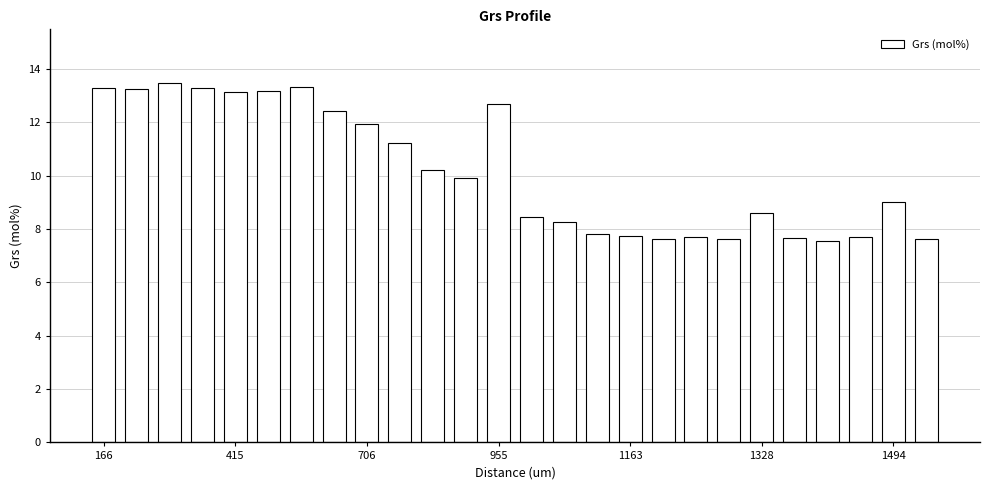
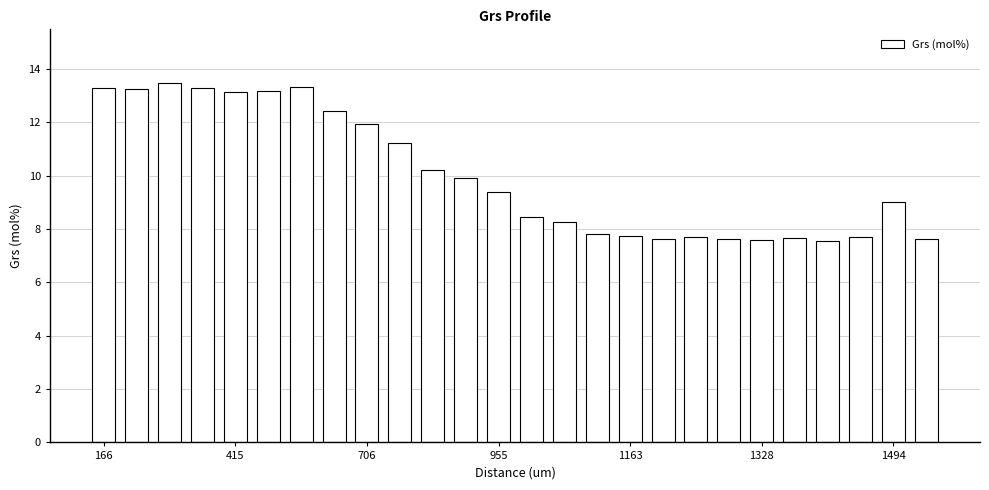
  {
    "166": 13.3,
    "415": 13.1,
    "706": 11.9,
-   "955": 12.7,
+   "955": 9.4,
    "1163": 7.7,
-   "1328": 8.6,
+   "1328": 7.6,
    "1494": 9.0
  }
